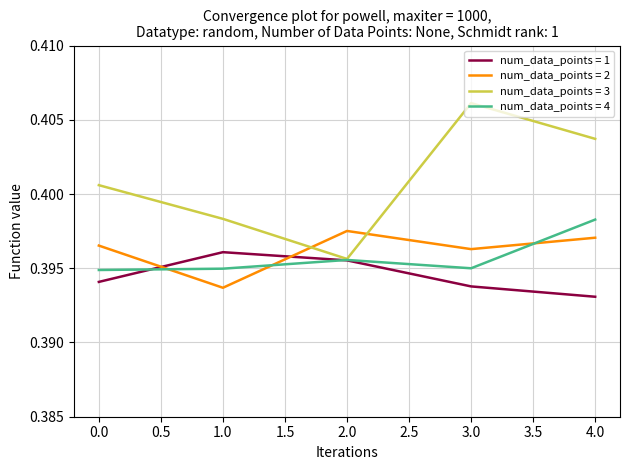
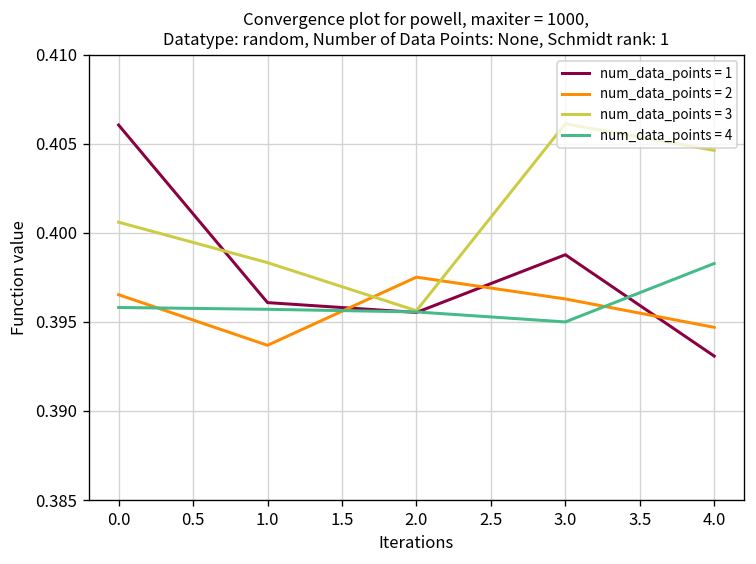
  {
    "num_data_points = 1": {
-     "0.0": 0.3941,
+     "0.0": 0.4060,
      "1.0": 0.3961,
-     "3.0": 0.3938,
+     "3.0": 0.3988,
      "4.0": 0.3931
    },
    "num_data_points = 2": {
      "0.0": 0.3965,
      "1.0": 0.3937,
      "2.0": 0.3975,
      "3.0": 0.3963,
-     "4.0": 0.3971
+     "4.0": 0.3947
    },
    "num_data_points = 3": {
      "0.0": 0.4006,
      "1.0": 0.3983,
-     "4.0": 0.4037
+     "4.0": 0.4046
    },
    "num_data_points = 4": {
-     "0.0": 0.3949,
-     "1.0": 0.3950,
+     "0.0": 0.3958,
+     "1.0": 0.3957,
      "3.0": 0.3950,
      "4.0": 0.3983
    }
  }
